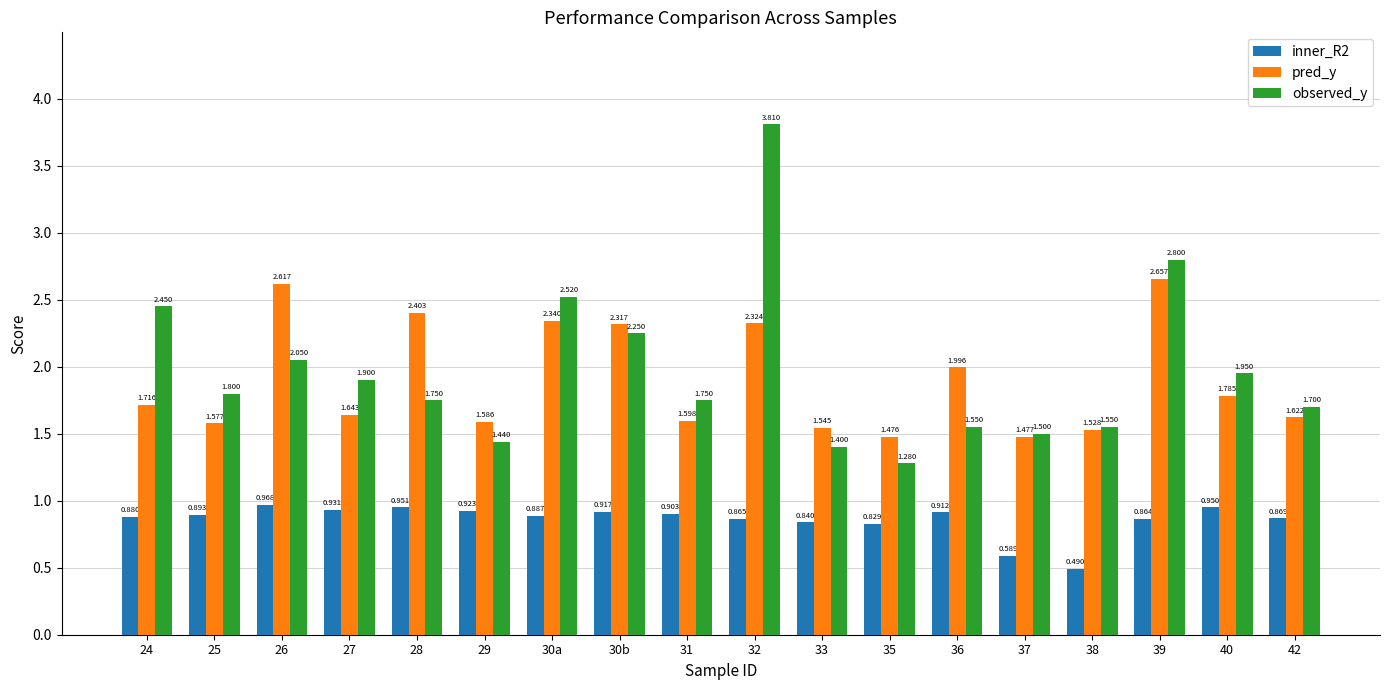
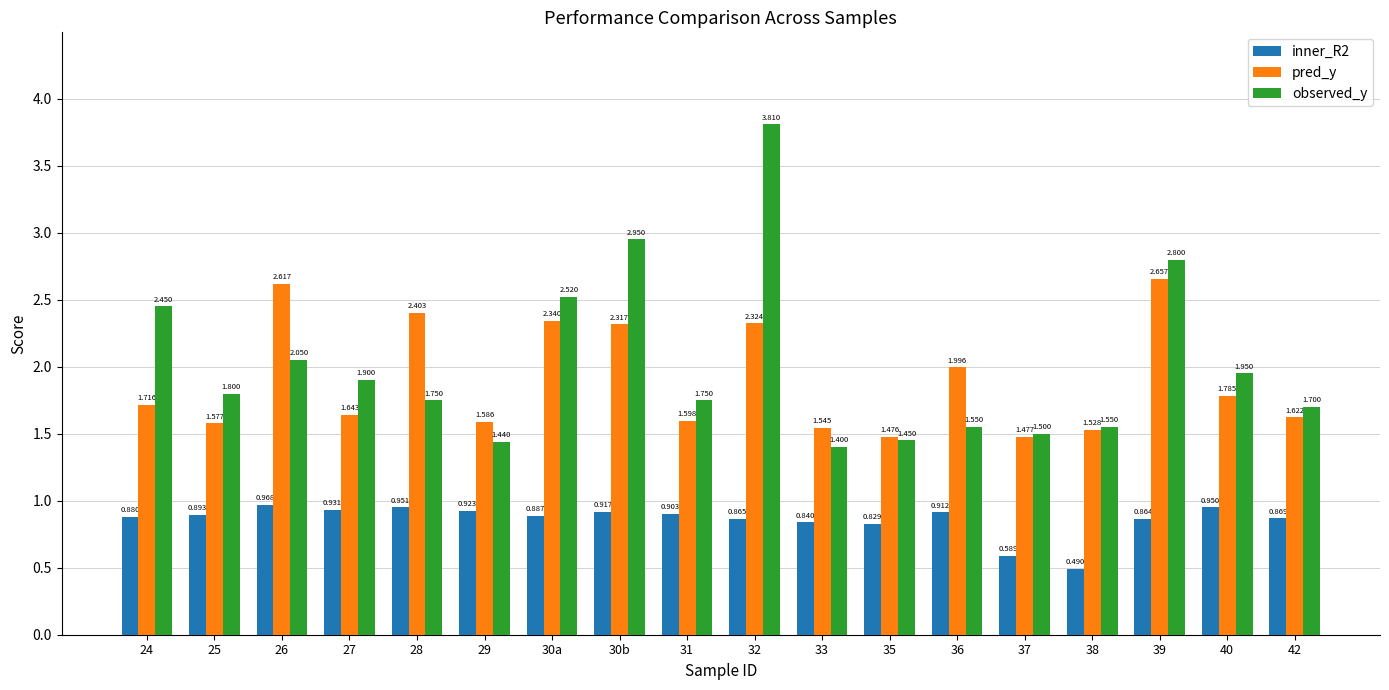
  {
    "inner_R2": {
      "24": 0.880,
      "25": 0.893,
      "26": 0.968,
      "27": 0.931,
      "28": 0.951,
      "29": 0.923,
      "30a": 0.887,
      "30b": 0.917,
      "31": 0.903,
      "32": 0.865,
      "33": 0.840,
      "35": 0.829,
      "36": 0.912,
      "37": 0.589,
      "38": 0.490,
      "39": 0.864,
      "40": 0.950,
      "42": 0.869
    },
    "pred_y": {
      "24": 1.716,
      "25": 1.577,
      "26": 2.617,
      "27": 1.643,
      "28": 2.403,
      "29": 1.586,
      "30a": 2.340,
      "30b": 2.317,
      "31": 1.598,
      "32": 2.324,
      "33": 1.545,
      "35": 1.476,
      "36": 1.996,
      "37": 1.477,
      "38": 1.528,
      "39": 2.657,
      "40": 1.785,
      "42": 1.622
    },
    "observed_y": {
      "24": 2.450,
      "25": 1.800,
      "26": 2.050,
      "27": 1.900,
      "28": 1.750,
      "29": 1.440,
      "30a": 2.520,
-     "30b": 2.250,
+     "30b": 2.950,
      "31": 1.750,
      "32": 3.810,
      "33": 1.400,
-     "35": 1.280,
+     "35": 1.450,
      "36": 1.550,
      "37": 1.500,
      "38": 1.550,
      "39": 2.800,
      "40": 1.950,
      "42": 1.700
    }
  }
